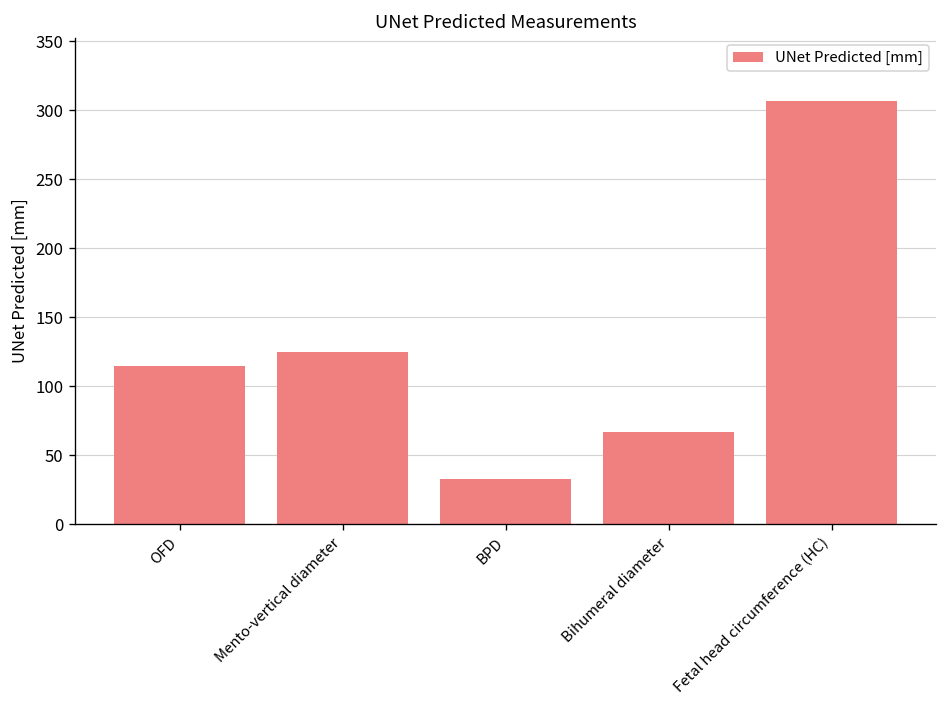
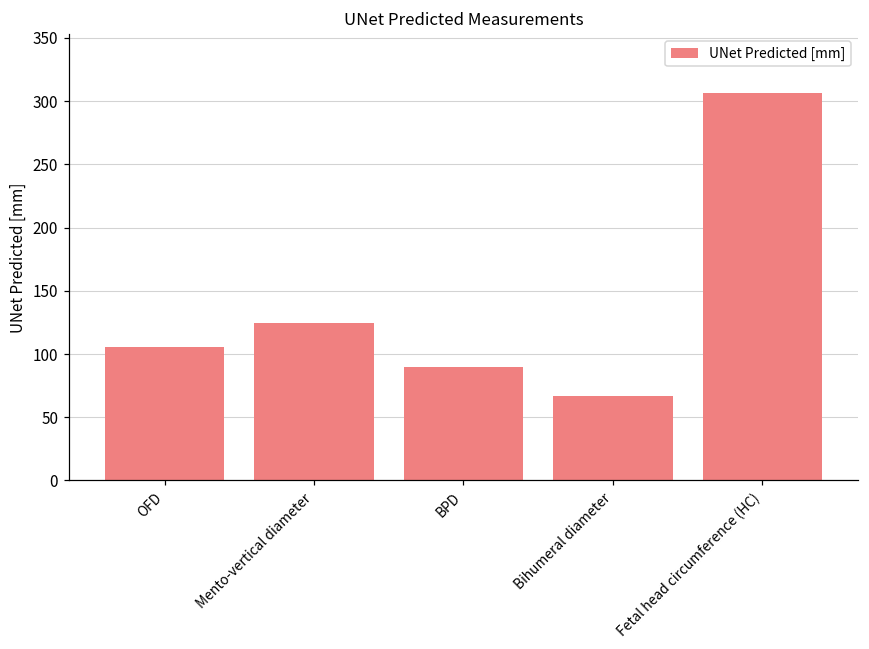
  {
-   "OFD": 115,
+   "OFD": 106,
    "Mento-vertical diameter": 125,
-   "BPD": 32,
+   "BPD": 90,
    "Bihumeral diameter": 67,
    "Fetal head circumference (HC)": 307
  }
